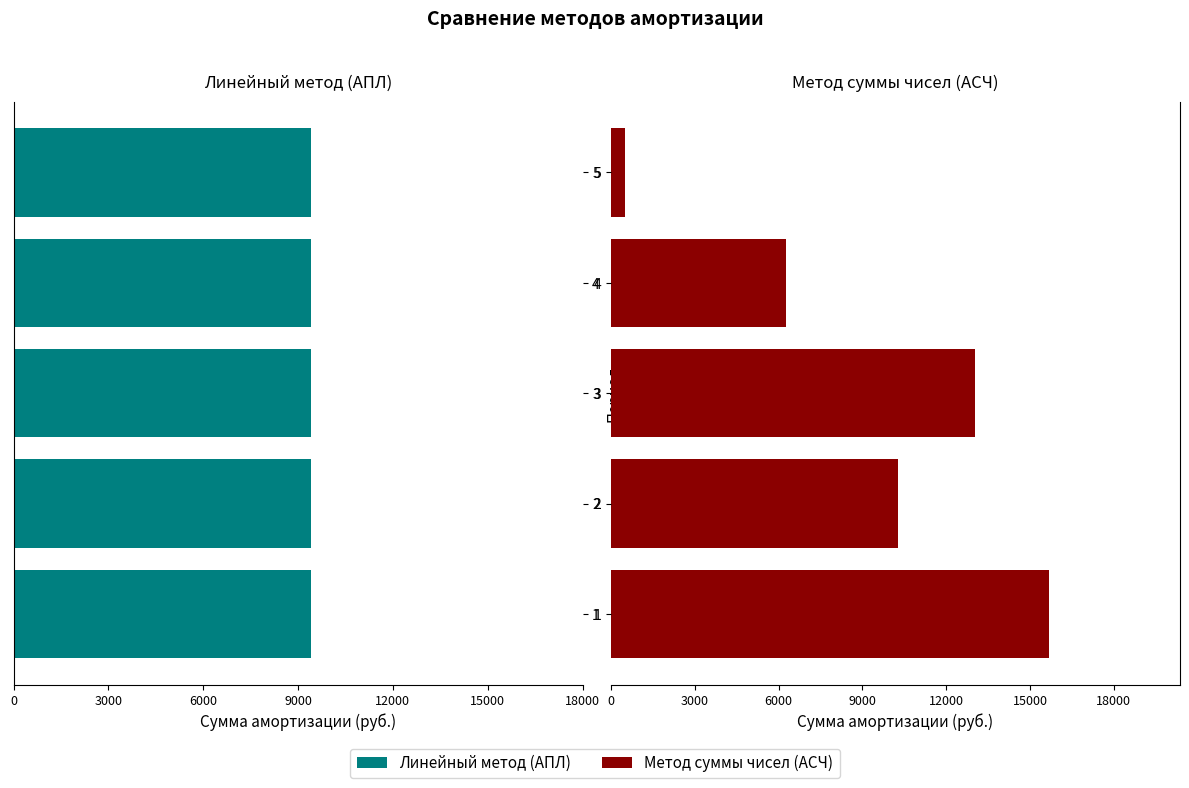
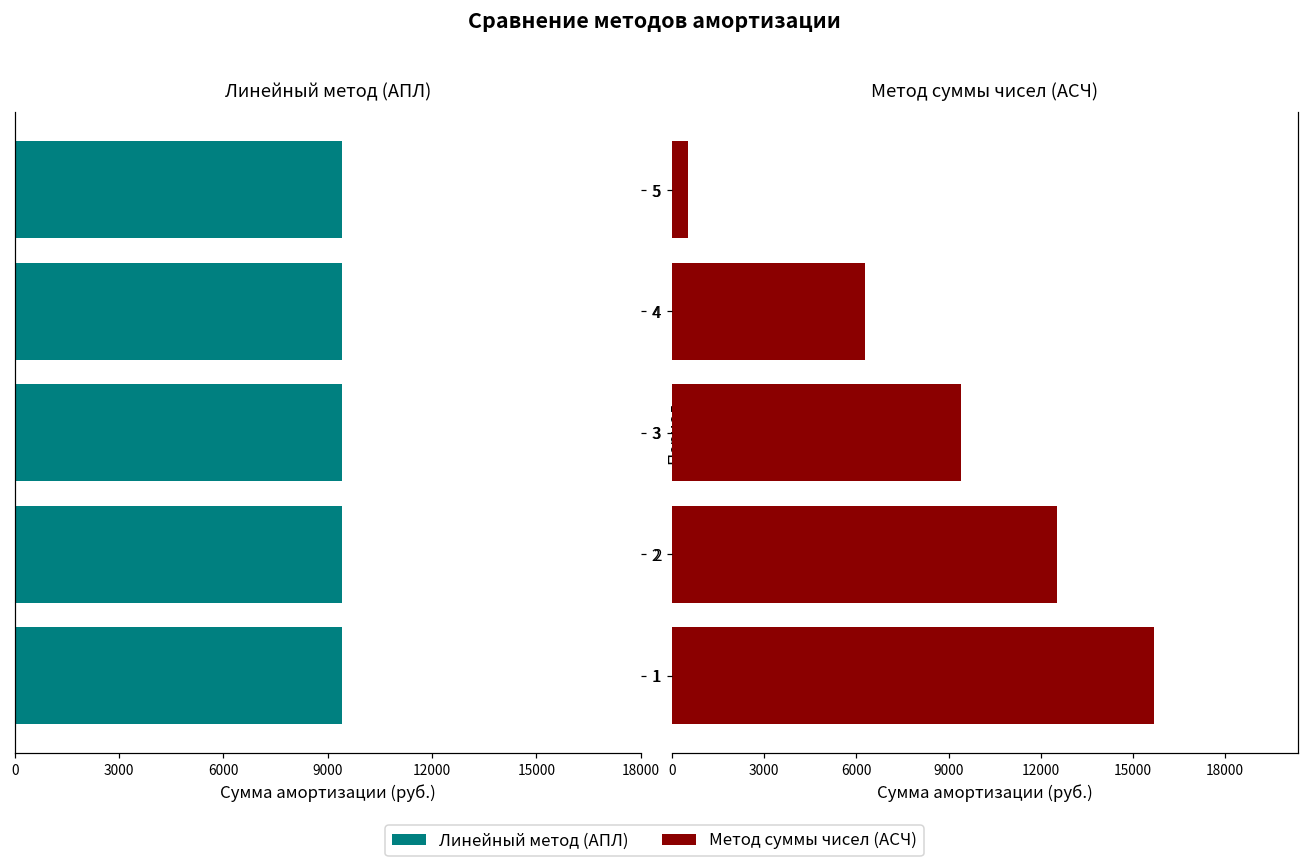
  {
    "Метод суммы чисел (АСЧ)": {
      "5": 500,
      "4": 6300,
-     "3": 13000,
-     "2": 10300,
+     "3": 9400,
+     "2": 12500,
      "1": 15700
    }
  }
